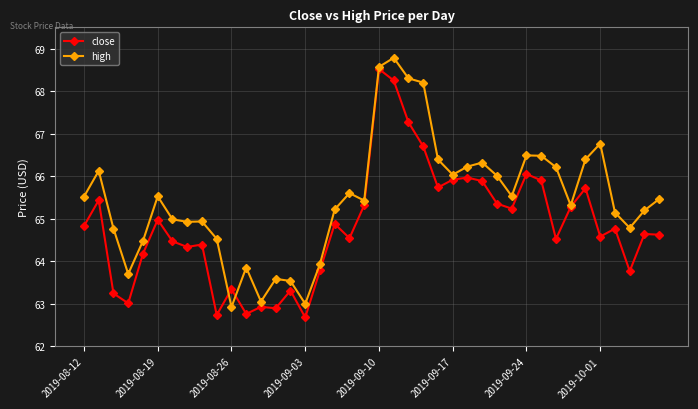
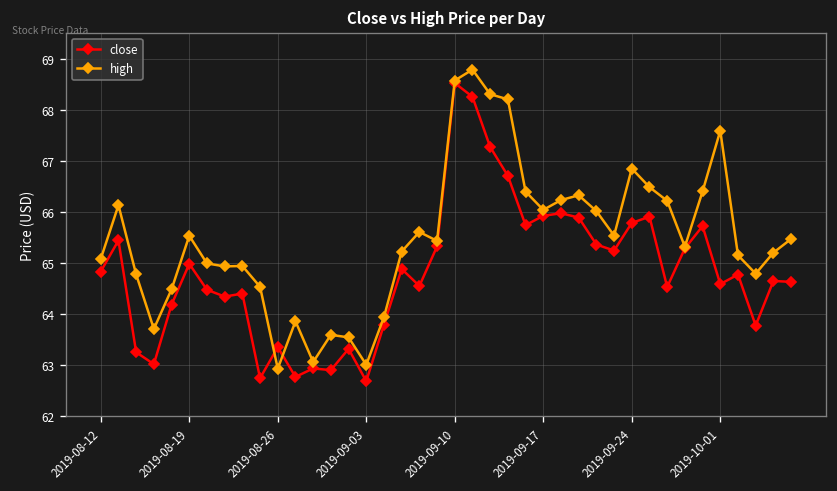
  {
    "close": {
      "2019-08-12": 64.8,
      "2019-08-19": 65.0,
      "2019-08-26": 63.3,
      "2019-09-03": 62.7,
      "2019-09-17": 65.9,
-     "2019-09-24": 66.1,
+     "2019-09-24": 65.8,
      "2019-10-01": 64.6
    },
    "high": {
-     "2019-08-12": 65.5,
+     "2019-08-12": 65.1,
      "2019-08-19": 65.5,
      "2019-08-26": 62.9,
      "2019-09-03": 63.0,
      "2019-09-17": 66.0,
-     "2019-09-24": 66.5,
-     "2019-10-01": 66.8
+     "2019-09-24": 66.8,
+     "2019-10-01": 67.6
    }
  }
